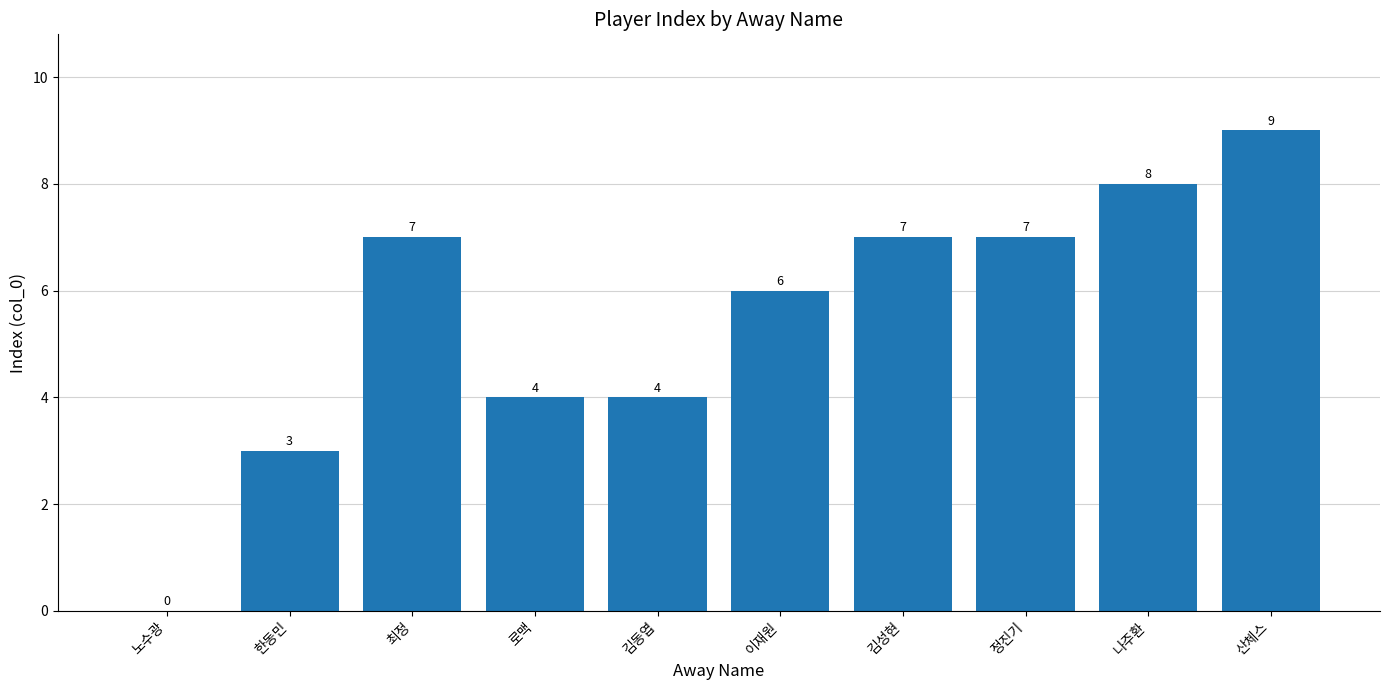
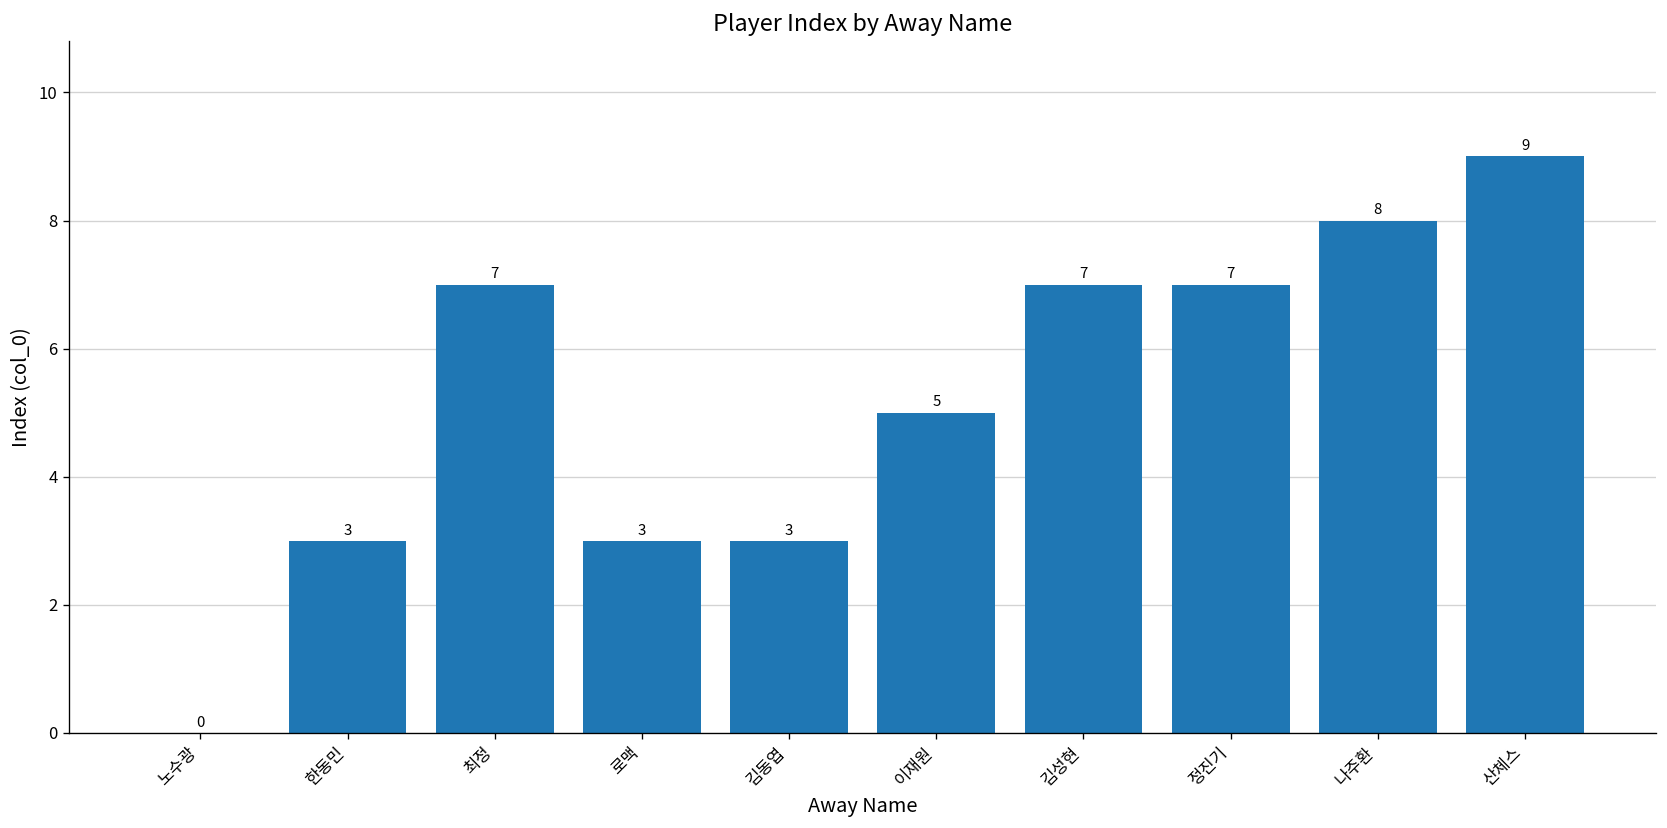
  {
    "노수광": 0,
    "한동민": 3,
    "최정": 7,
-   "로맥": 4,
-   "김동엽": 4,
-   "이재원": 6,
+   "로맥": 3,
+   "김동엽": 3,
+   "이재원": 5,
    "김성현": 7,
    "정진기": 7,
    "나주환": 8,
    "산체스": 9
  }
